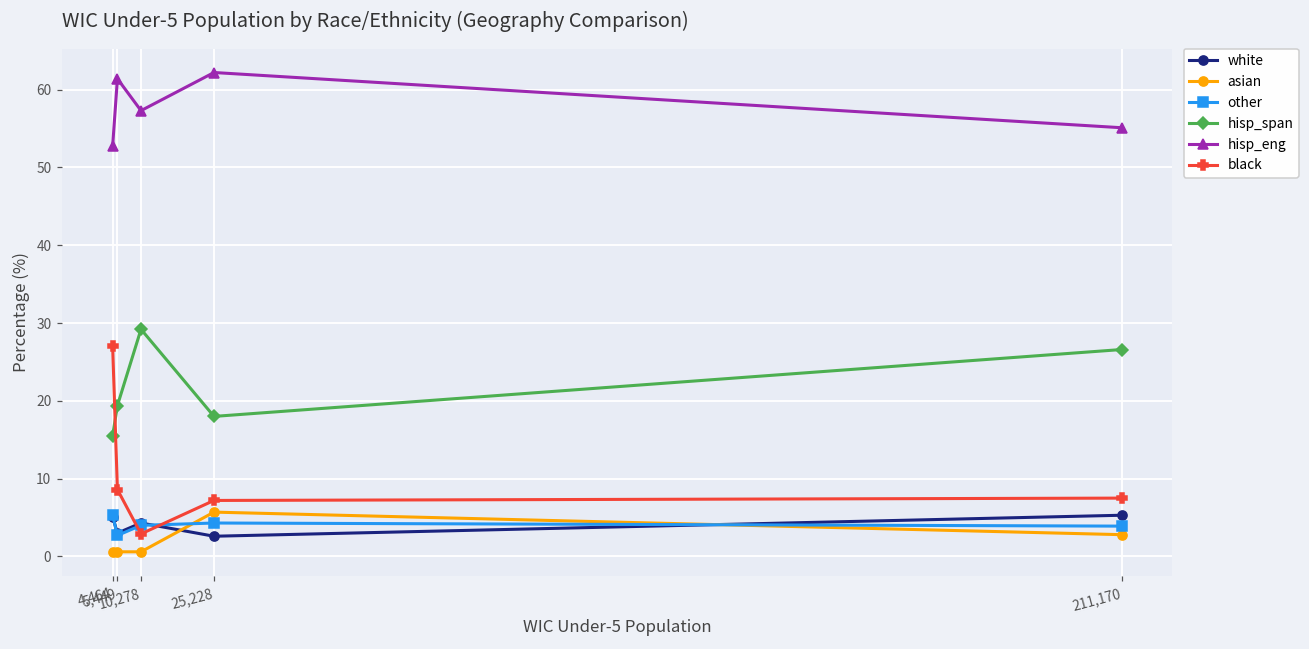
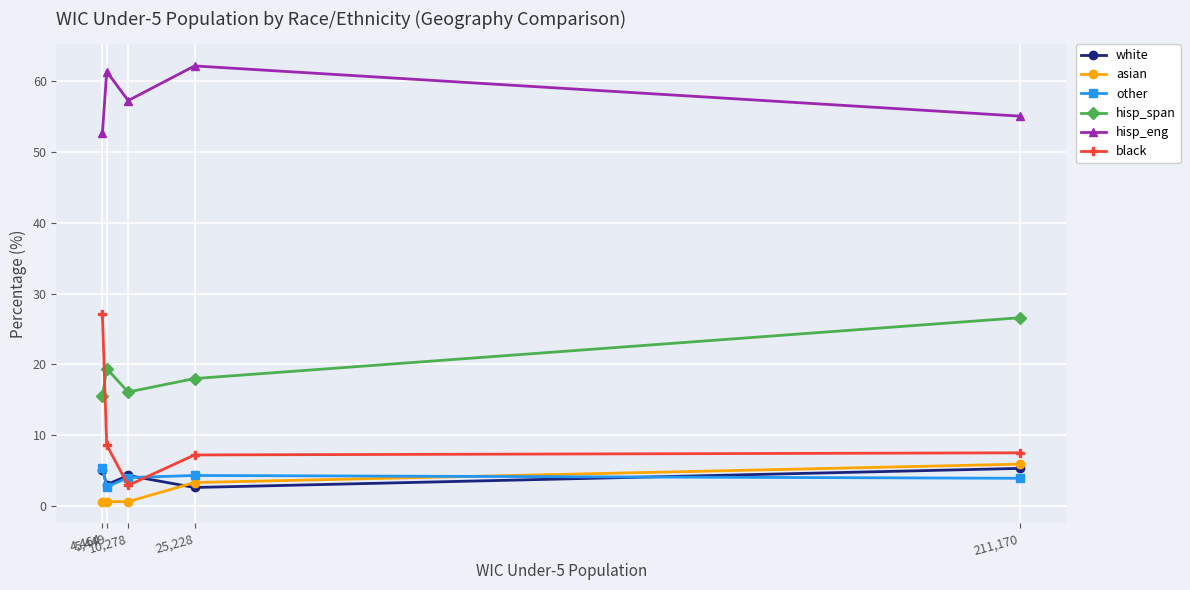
  {
    "white": {
      "25,228": 3,
      "211,170": 5
    },
    "asian": {
      "4,464": 1,
      "5,449": 1,
      "10,278": 1,
-     "25,228": 6,
-     "211,170": 3
+     "25,228": 3,
+     "211,170": 6
    },
    "other": {
      "25,228": 4,
      "211,170": 4
    },
    "hisp_span": {
      "4,464": 16,
      "5,449": 19,
-     "10,278": 29,
+     "10,278": 16,
      "25,228": 18,
      "211,170": 27
    },
    "hisp_eng": {
      "4,464": 53,
      "5,449": 61,
      "10,278": 57,
      "25,228": 62,
      "211,170": 55
    },
    "black": {
      "4,464": 27,
      "5,449": 9,
      "10,278": 3,
      "25,228": 7,
      "211,170": 8
    }
  }
